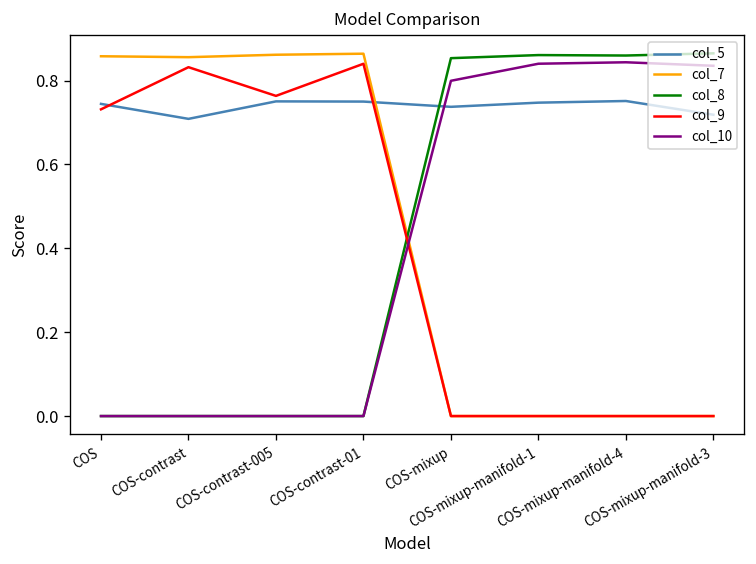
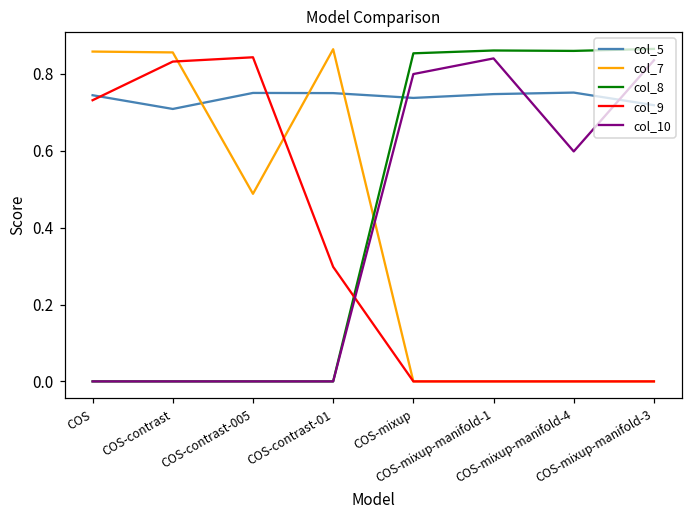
  {
    "col_5": {
      "COS": 0.74,
      "COS-contrast": 0.71,
      "COS-contrast-005": 0.75,
      "COS-contrast-01": 0.75,
      "COS-mixup": 0.74,
      "COS-mixup-manifold-1": 0.75,
      "COS-mixup-manifold-4": 0.75
    },
    "col_7": {
      "COS": 0.86,
      "COS-contrast": 0.86,
-     "COS-contrast-005": 0.86,
+     "COS-contrast-005": 0.49,
      "COS-contrast-01": 0.86
    },
    "col_8": {
      "COS-mixup": 0.85,
      "COS-mixup-manifold-1": 0.86,
      "COS-mixup-manifold-4": 0.86
    },
    "col_9": {
      "COS": 0.73,
      "COS-contrast": 0.83,
-     "COS-contrast-005": 0.76,
-     "COS-contrast-01": 0.84
+     "COS-contrast-005": 0.84,
+     "COS-contrast-01": 0.30
    },
    "col_10": {
      "COS-mixup": 0.80,
      "COS-mixup-manifold-1": 0.84,
-     "COS-mixup-manifold-4": 0.84
+     "COS-mixup-manifold-4": 0.60
    }
  }
